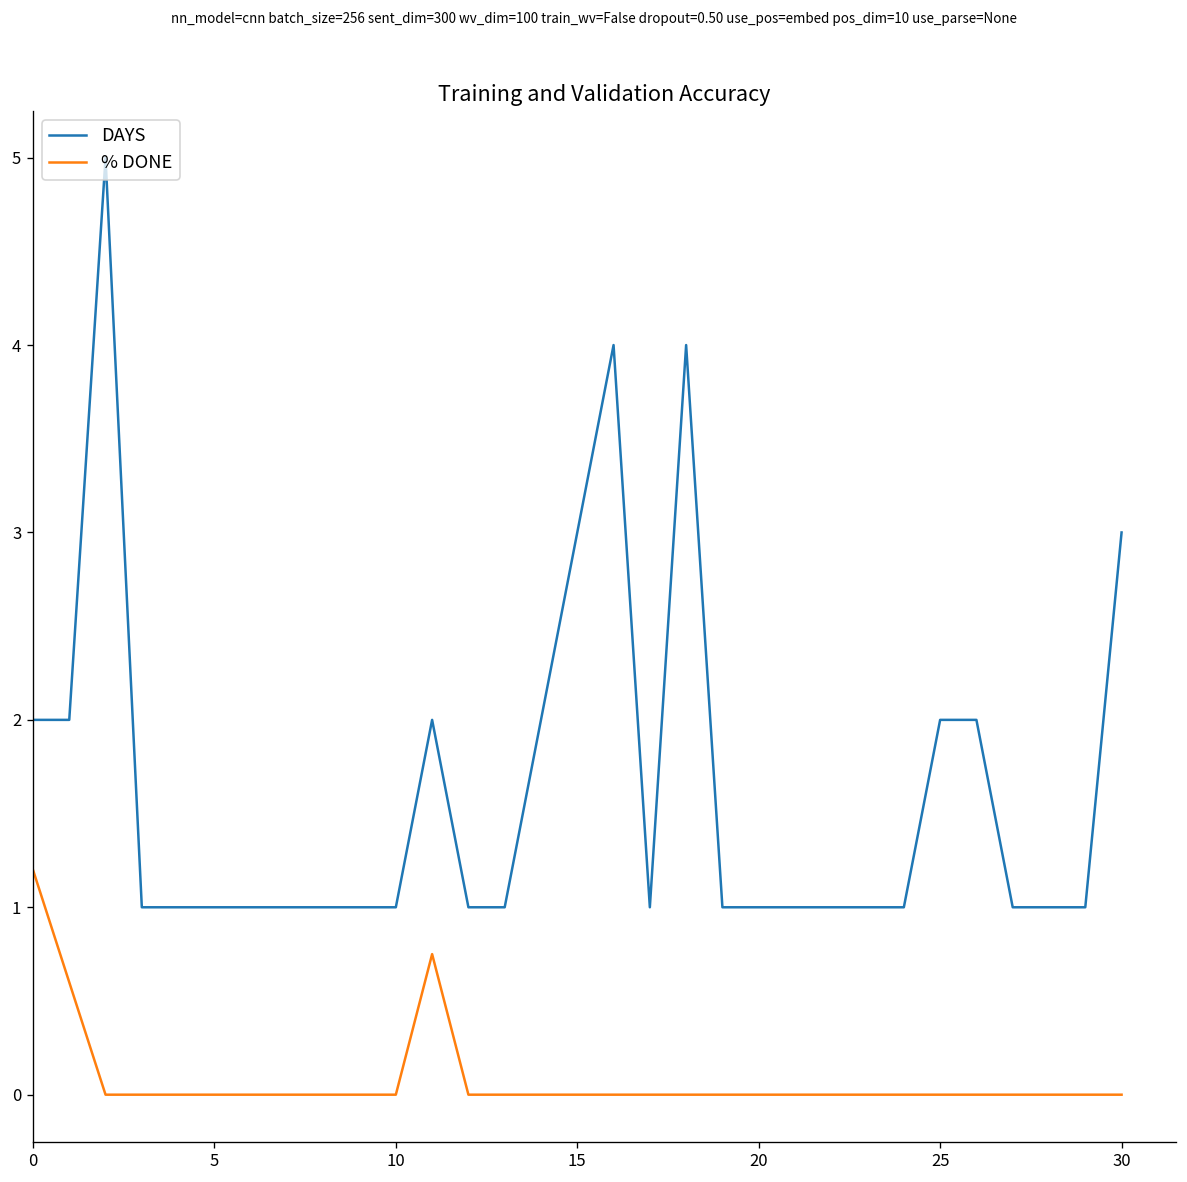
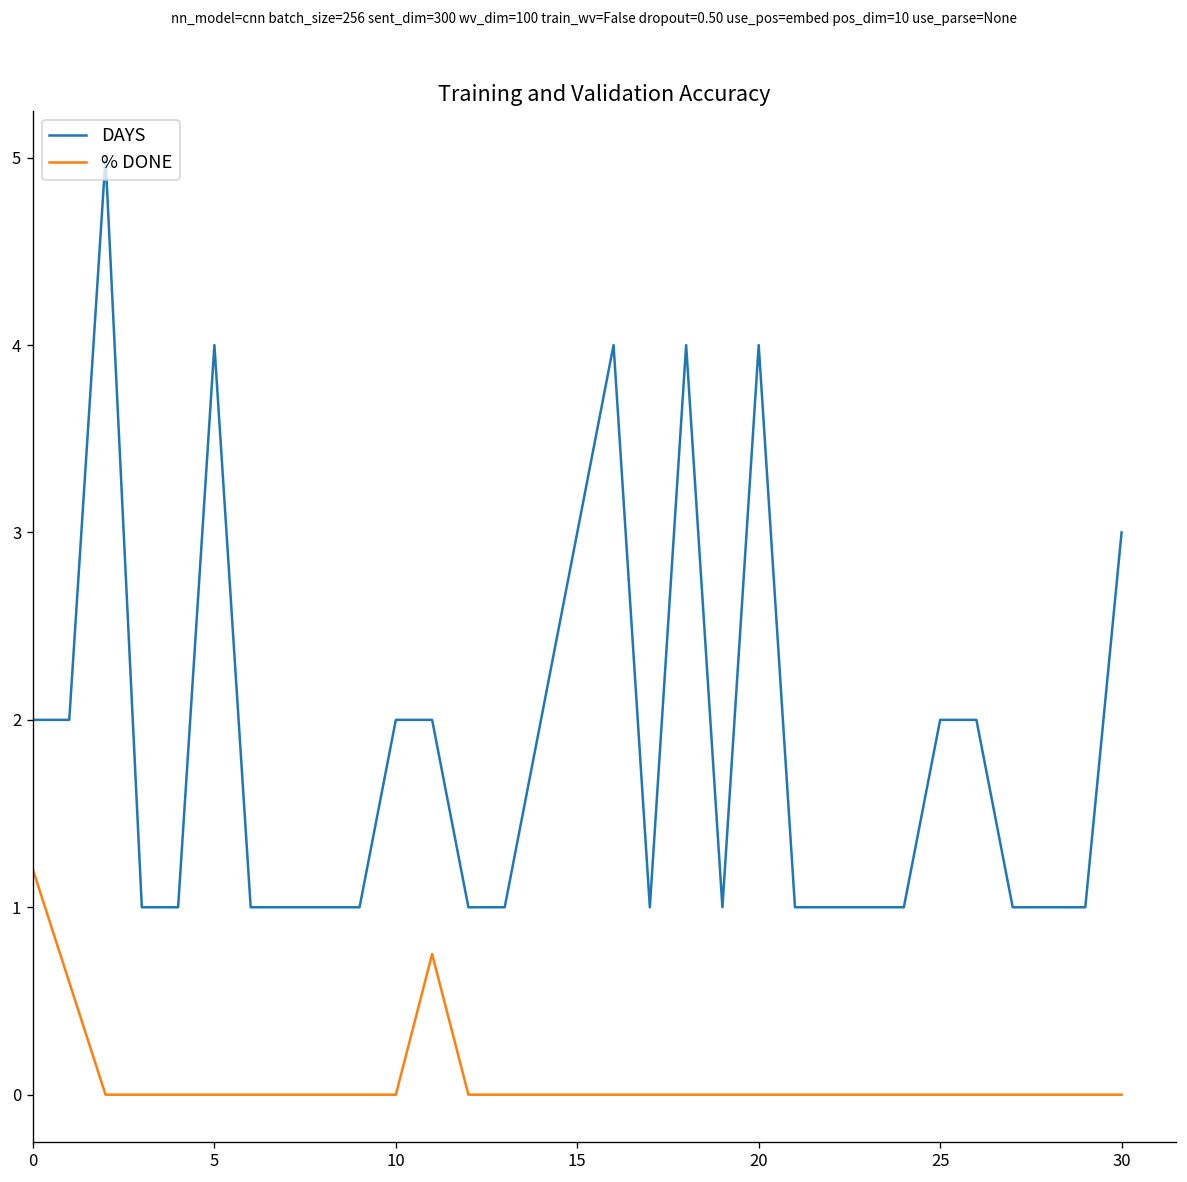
  {
    "DAYS": {
      "0": 2,
-     "5": 1,
-     "10": 1,
+     "5": 4,
+     "10": 2,
      "15": 3,
-     "20": 1,
+     "20": 4,
      "25": 2,
      "30": 3
    },
    "% DONE": {
      "0": 1.20,
      "5": 0,
      "10": 0,
      "15": 0,
      "20": 0,
      "25": 0,
      "30": 0
    }
  }
